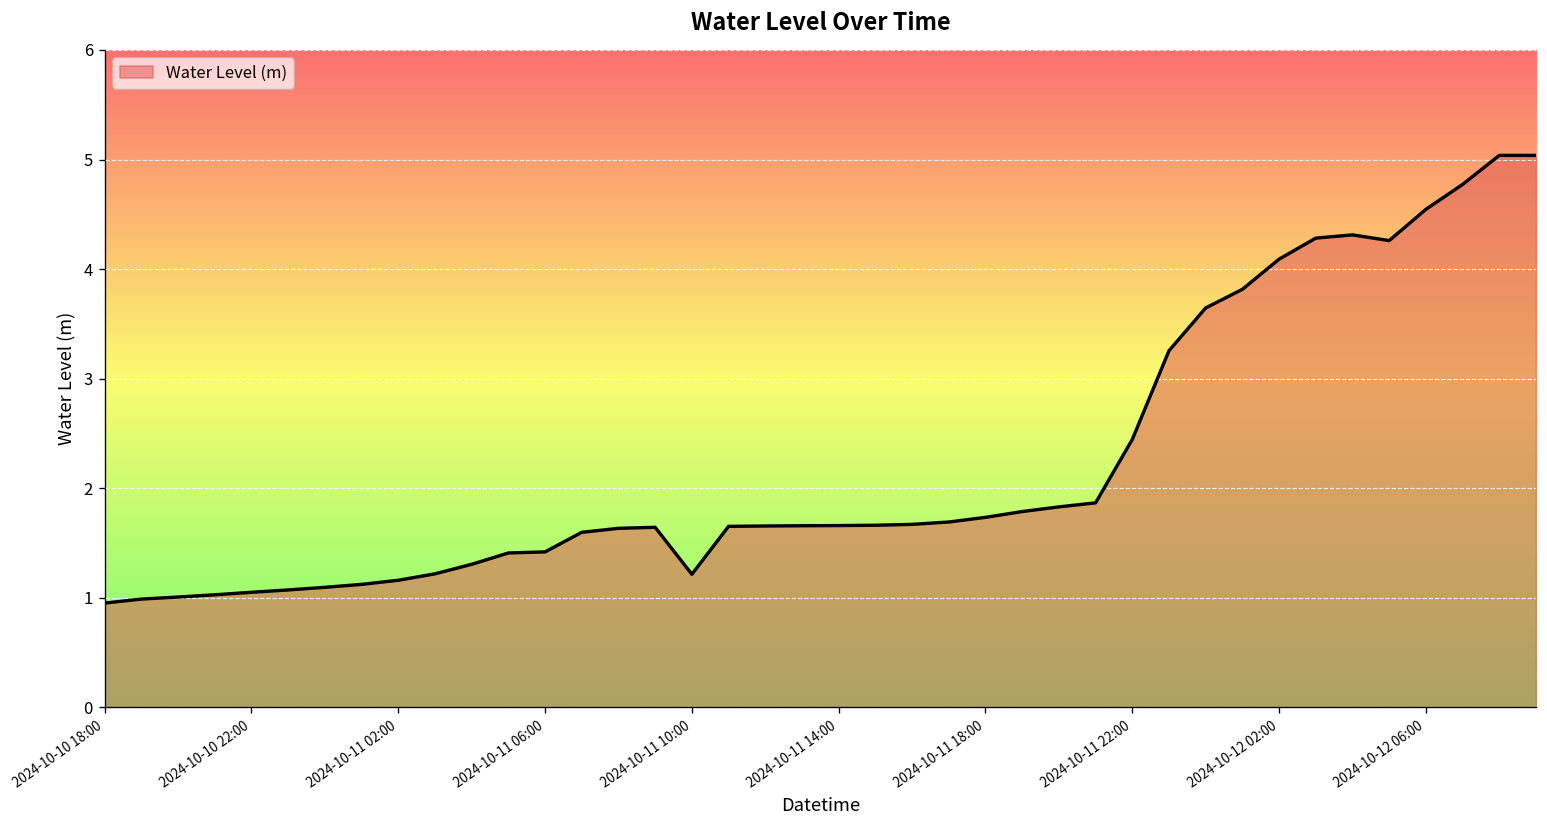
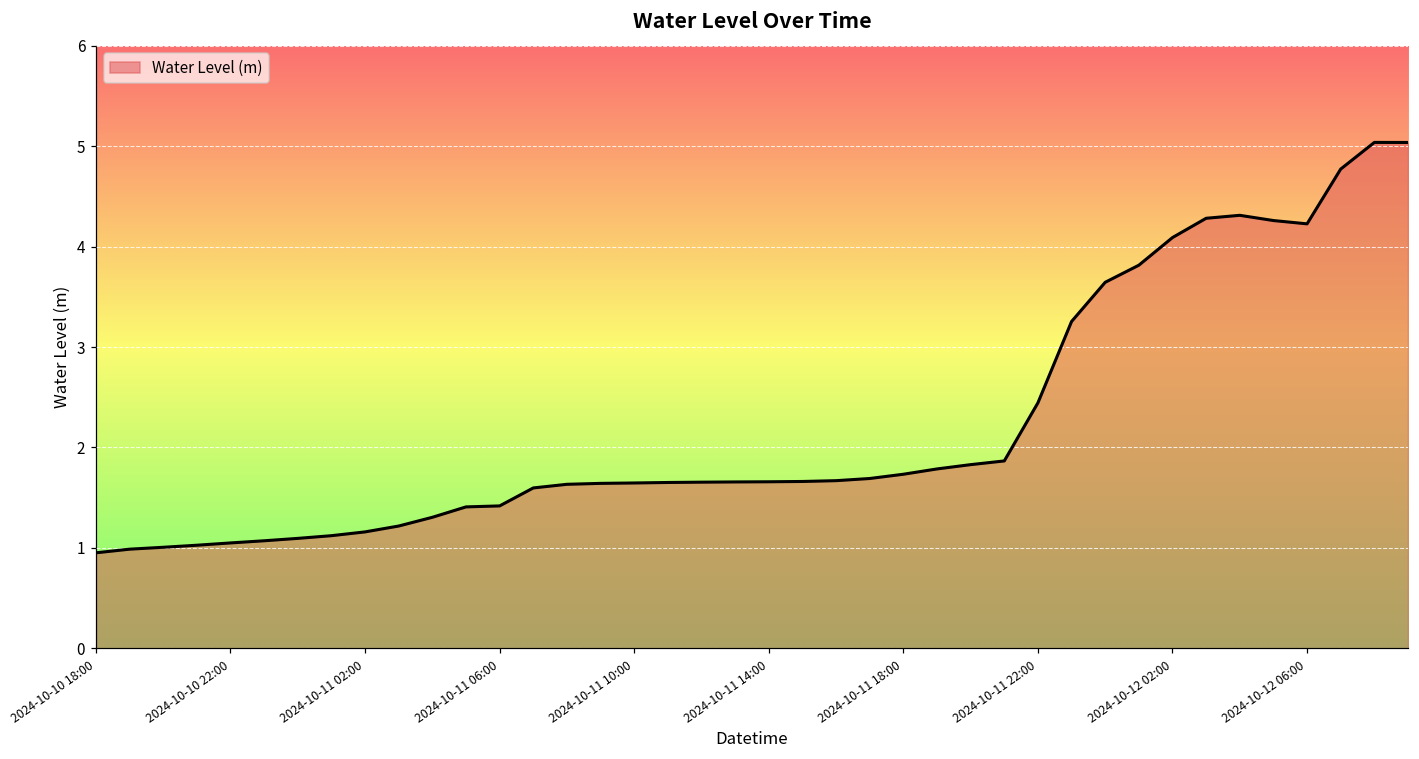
  {
    "2024-10-10 18:00": 1.0,
    "2024-10-10 22:00": 1.0,
    "2024-10-11 02:00": 1.2,
    "2024-10-11 06:00": 1.4,
-   "2024-10-11 10:00": 1.2,
+   "2024-10-11 10:00": 1.6,
    "2024-10-11 14:00": 1.7,
    "2024-10-11 18:00": 1.7,
    "2024-10-11 22:00": 2.4,
    "2024-10-12 02:00": 4.1,
-   "2024-10-12 06:00": 4.5
+   "2024-10-12 06:00": 4.2
  }
